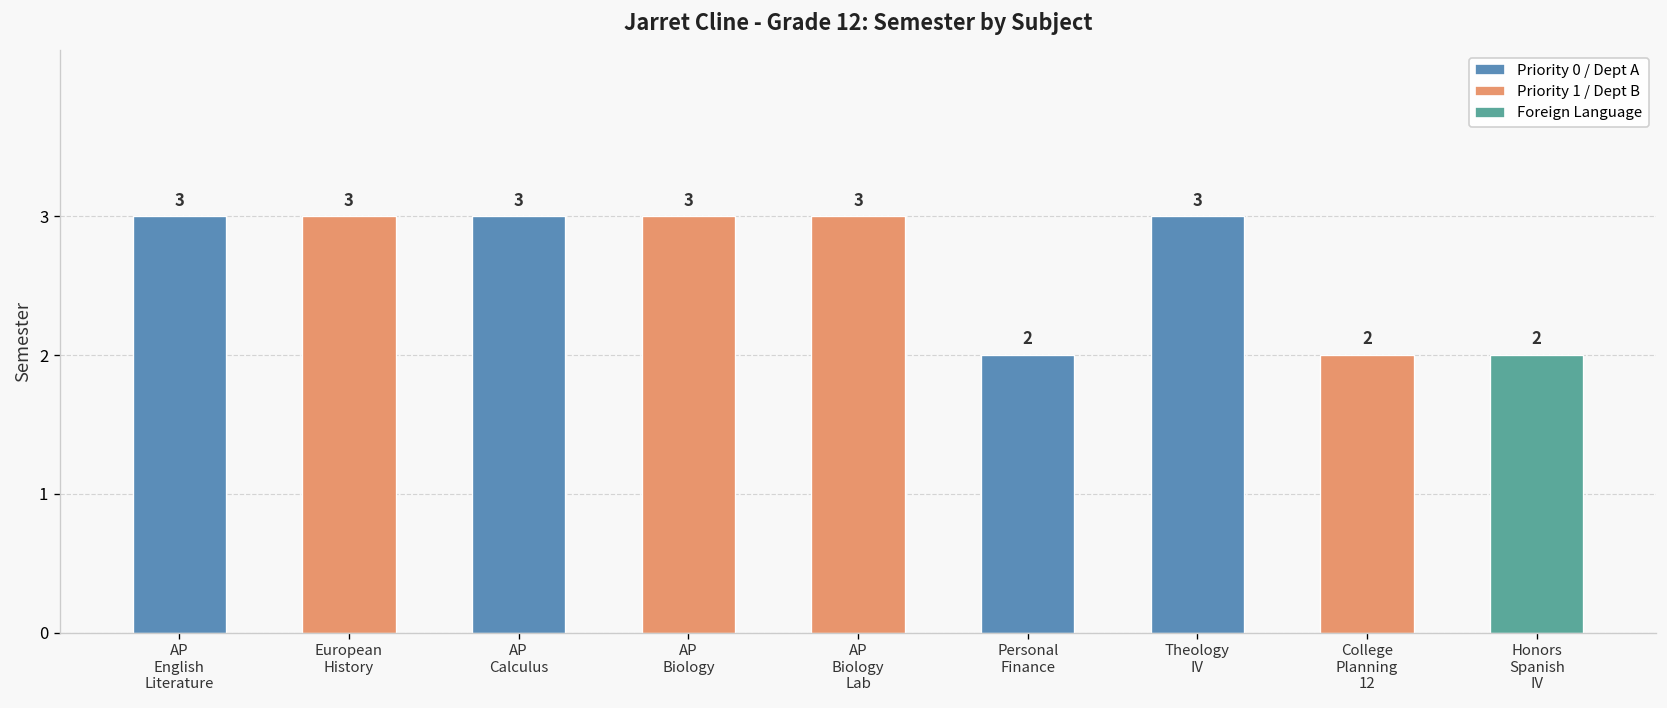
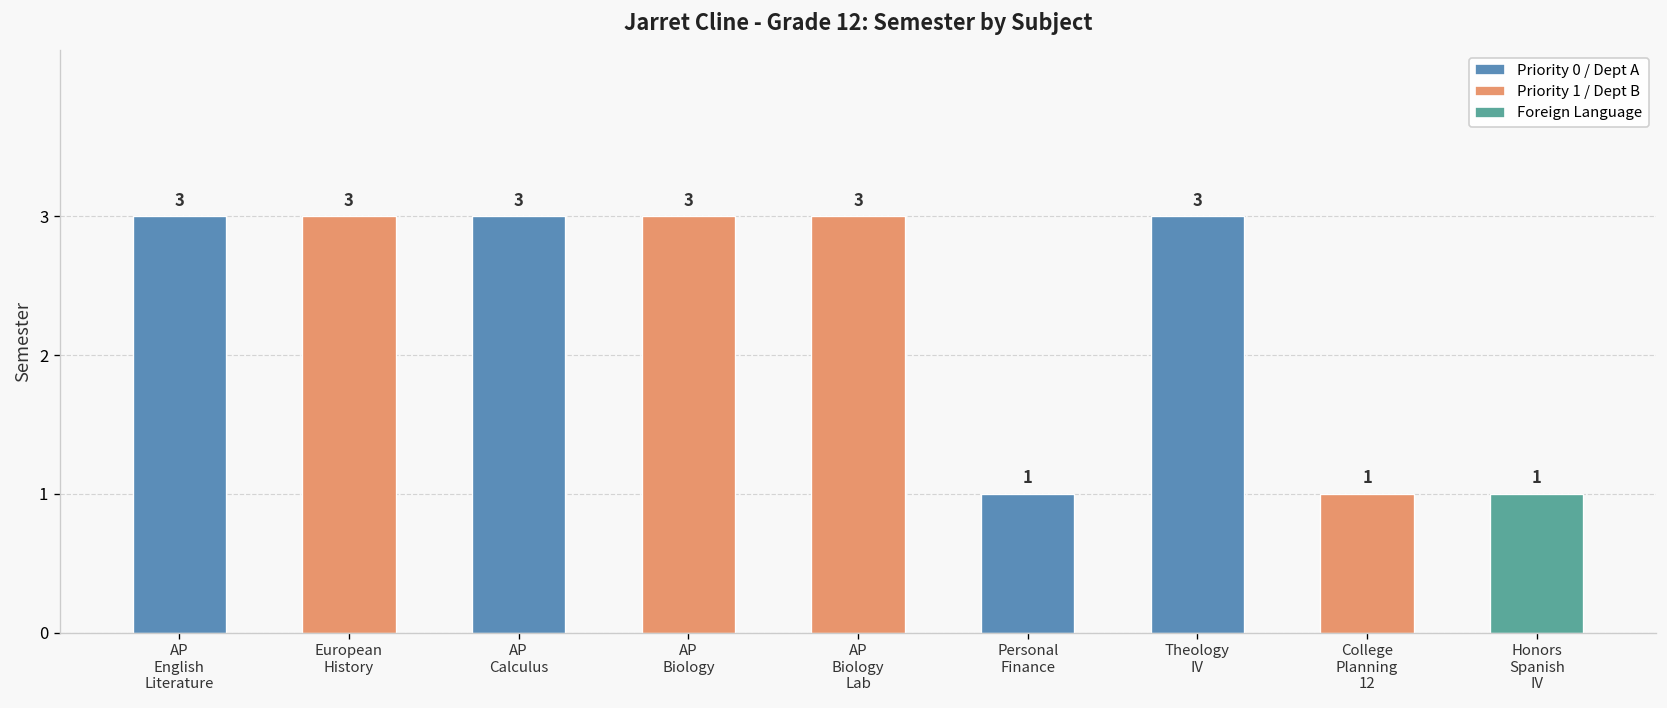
  {
    "AP English Literature": 3,
    "European History": 3,
    "AP Calculus": 3,
    "AP Biology": 3,
    "AP Biology Lab": 3,
-   "Personal Finance": 2,
+   "Personal Finance": 1,
    "Theology IV": 3,
-   "College Planning 12": 2,
-   "Honors Spanish IV": 2
+   "College Planning 12": 1,
+   "Honors Spanish IV": 1
  }
